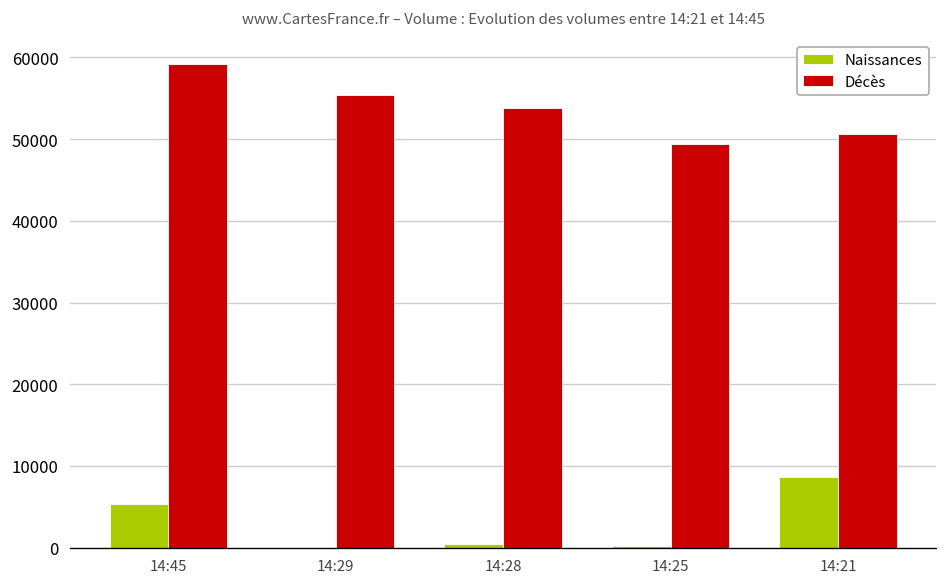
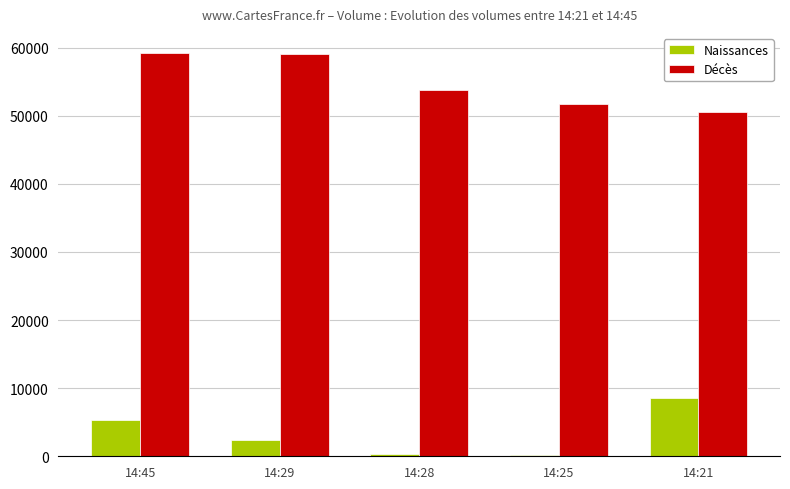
  {
    "Naissances": {
      "14:45": 5000,
-     "14:29": 0,
+     "14:29": 2000,
      "14:28": 0,
      "14:21": 9000
    },
    "Décès": {
      "14:45": 59000,
-     "14:29": 55000,
+     "14:29": 59000,
      "14:28": 54000,
-     "14:25": 49000,
+     "14:25": 52000,
      "14:21": 51000
    }
  }
